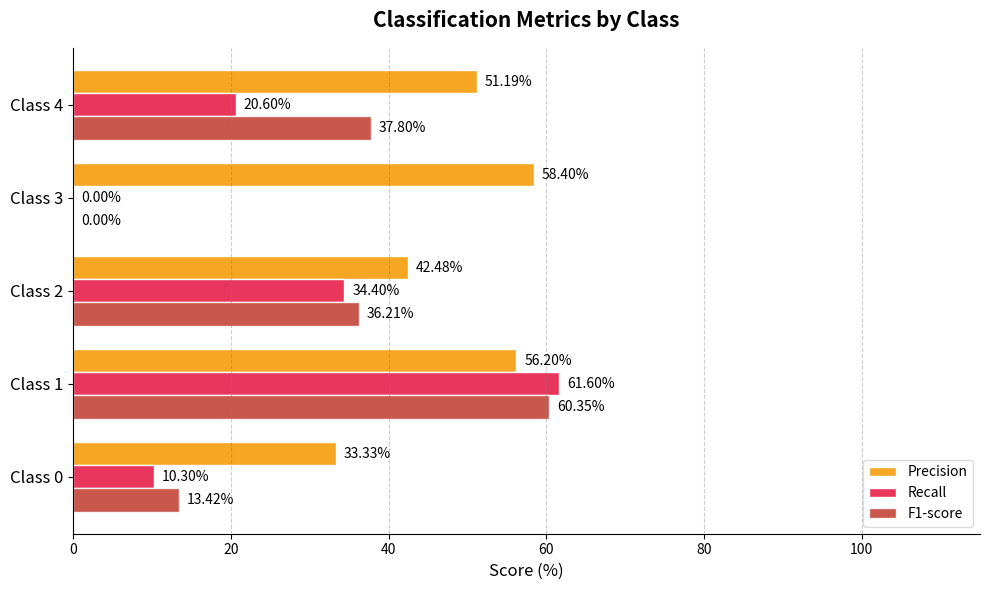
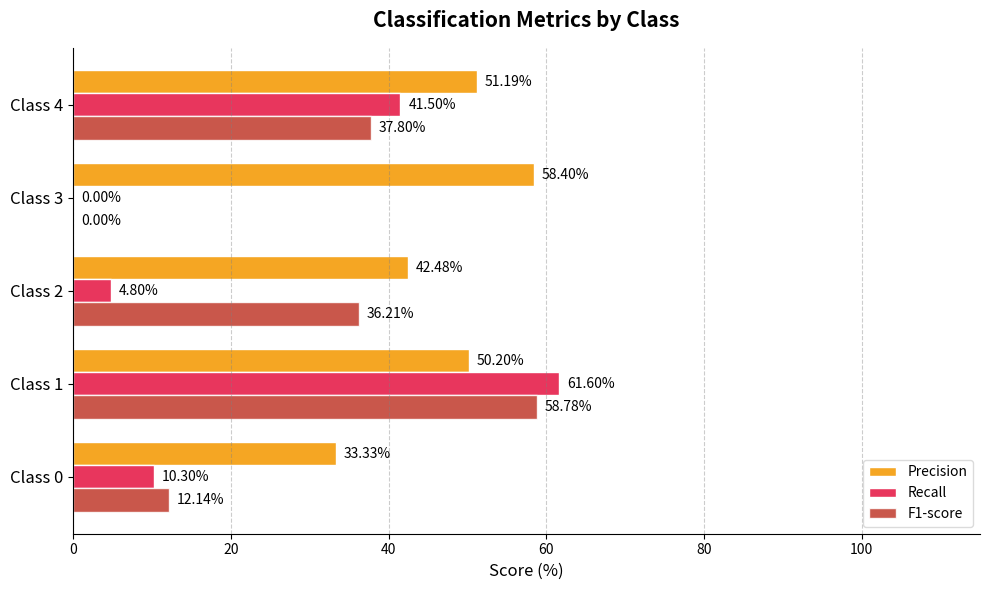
  {
    "Precision": {
      "Class 4": "51.19%",
      "Class 3": "58.40%",
      "Class 2": "42.48%",
-     "Class 1": "56.20%",
+     "Class 1": "50.20%",
      "Class 0": "33.33%"
    },
    "Recall": {
-     "Class 4": "20.60%",
+     "Class 4": "41.50%",
      "Class 3": "0.00%",
-     "Class 2": "34.40%",
+     "Class 2": "4.80%",
      "Class 1": "61.60%",
      "Class 0": "10.30%"
    },
    "F1-score": {
      "Class 4": "37.80%",
      "Class 3": "0.00%",
      "Class 2": "36.21%",
-     "Class 1": "60.35%",
-     "Class 0": "13.42%"
+     "Class 1": "58.78%",
+     "Class 0": "12.14%"
    }
  }
